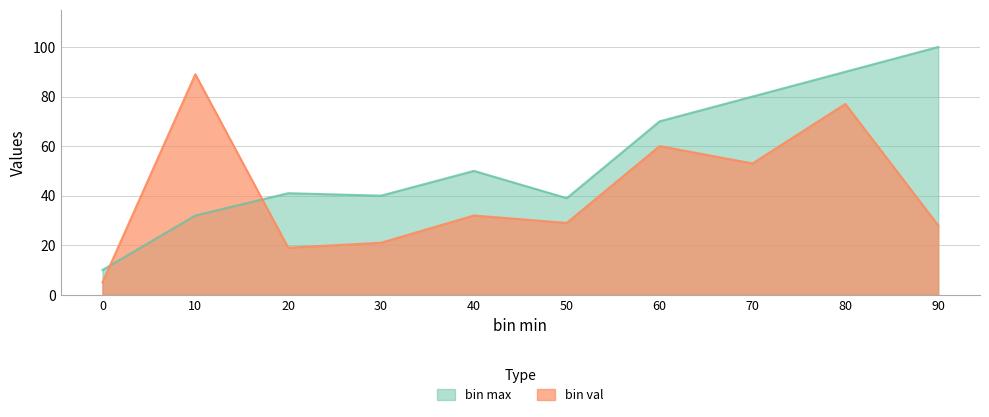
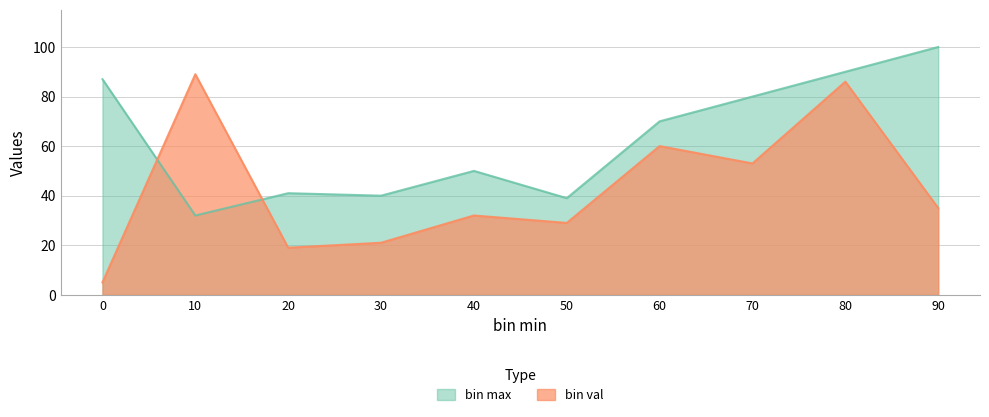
  {
    "bin max": {
-     "0": 10,
+     "0": 87,
      "10": 32,
      "20": 41,
      "30": 40,
      "40": 50,
      "50": 39,
      "60": 70,
      "70": 80,
      "80": 90,
      "90": 100
    },
    "bin val": {
      "0": 5,
      "10": 89,
      "20": 19,
      "30": 21,
      "40": 32,
      "50": 29,
      "60": 60,
      "70": 53,
-     "80": 77,
-     "90": 28
+     "80": 86,
+     "90": 35
    }
  }
